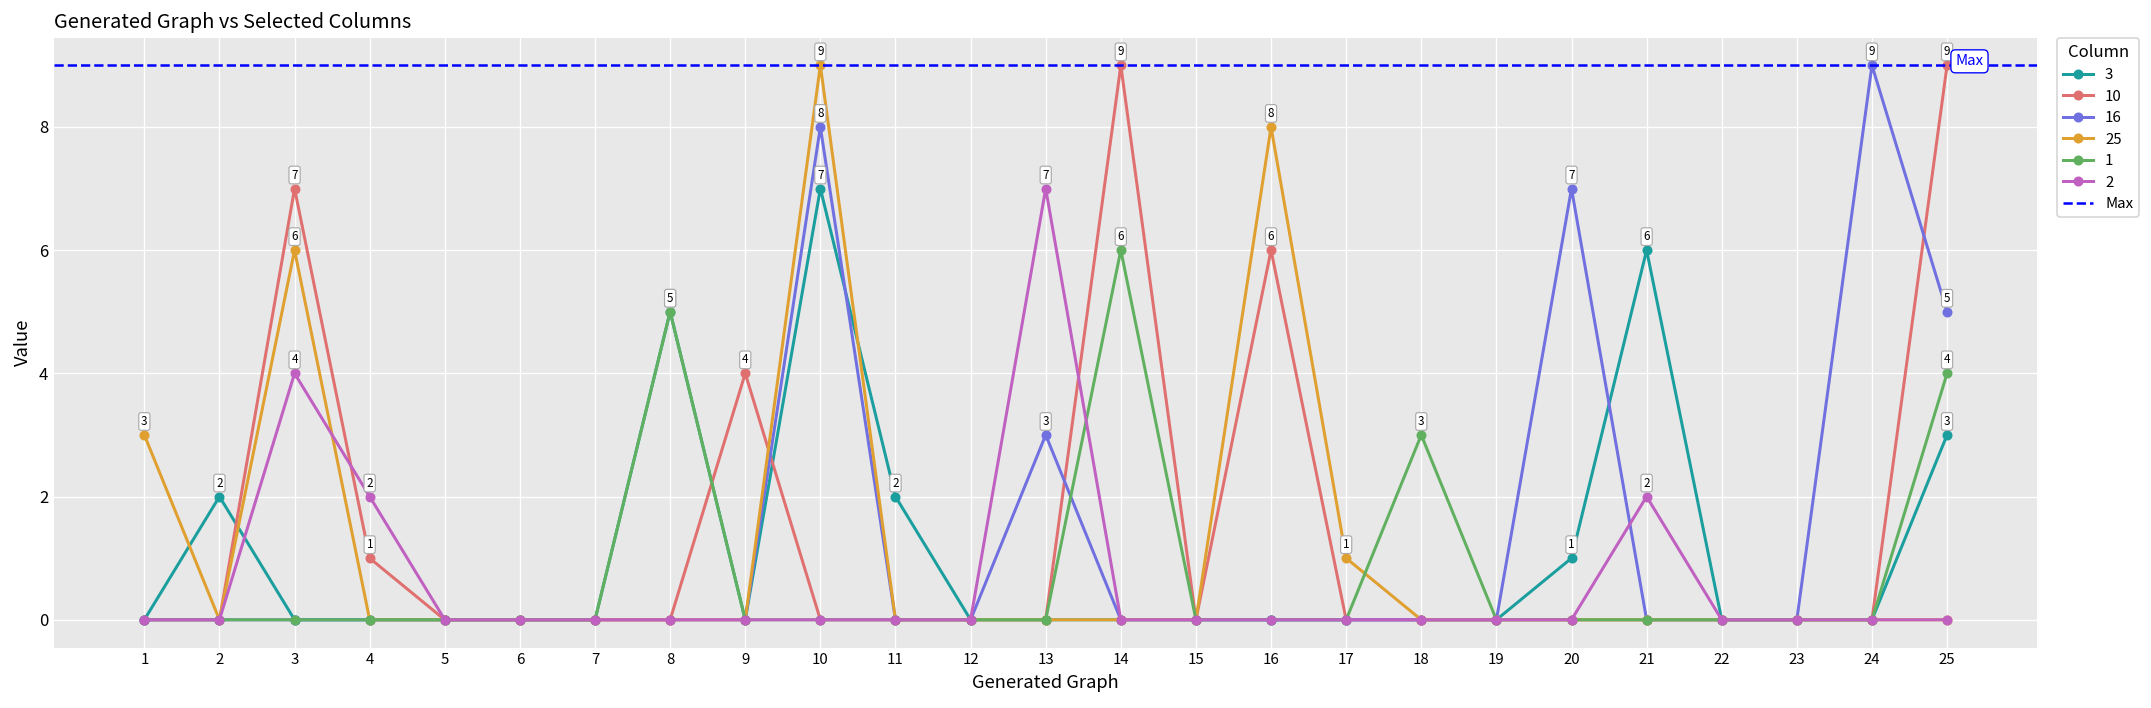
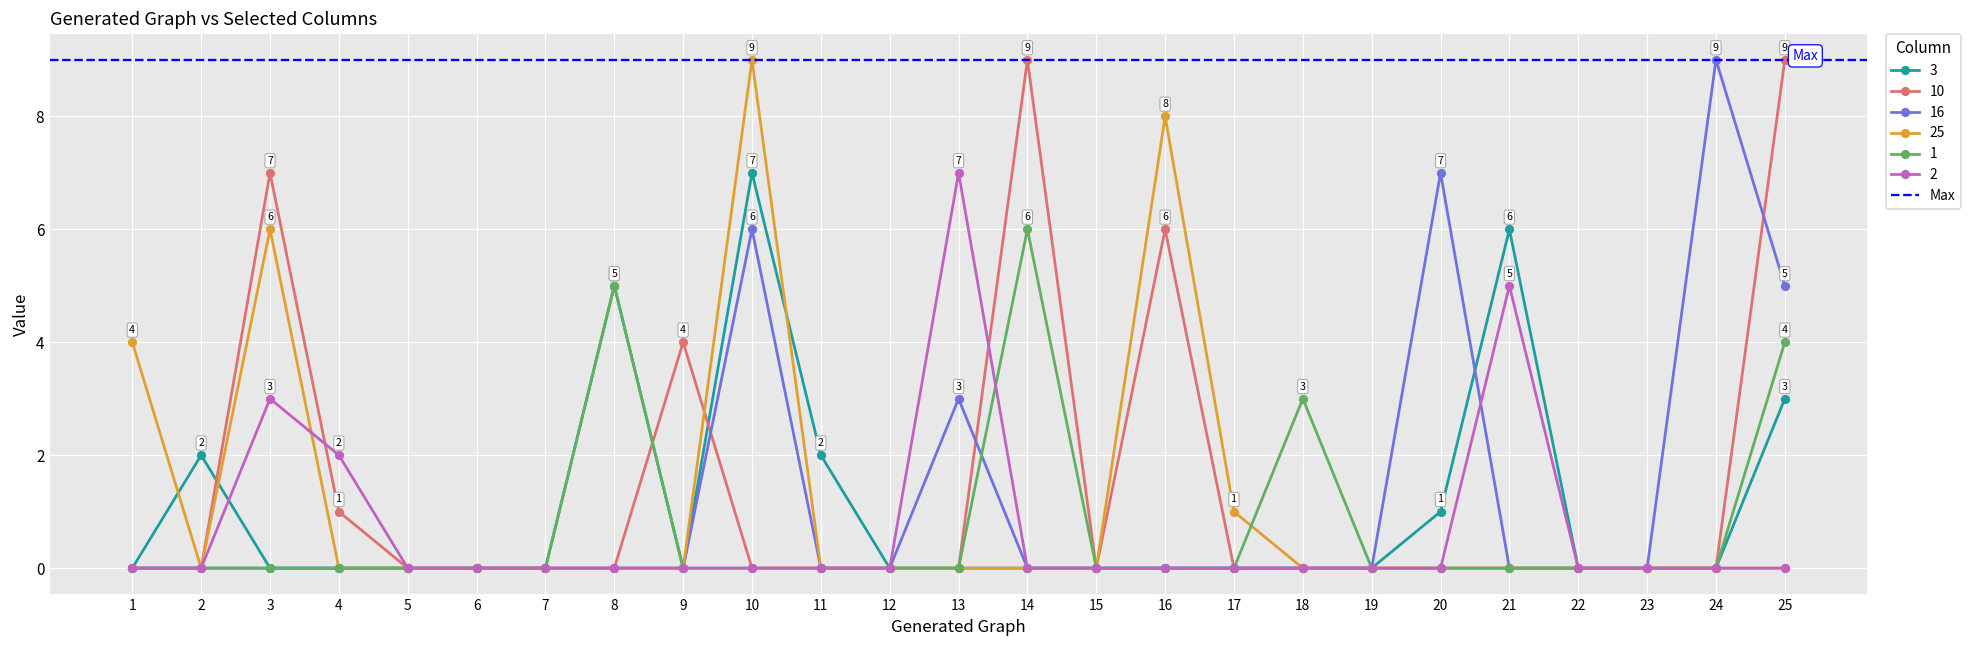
  {
    "16": {
-     "10": 8
+     "10": 6
    },
    "25": {
-     "1": 3
+     "1": 4
    },
    "2": {
-     "3": 4,
-     "21": 2
+     "3": 3,
+     "21": 5
    }
  }
